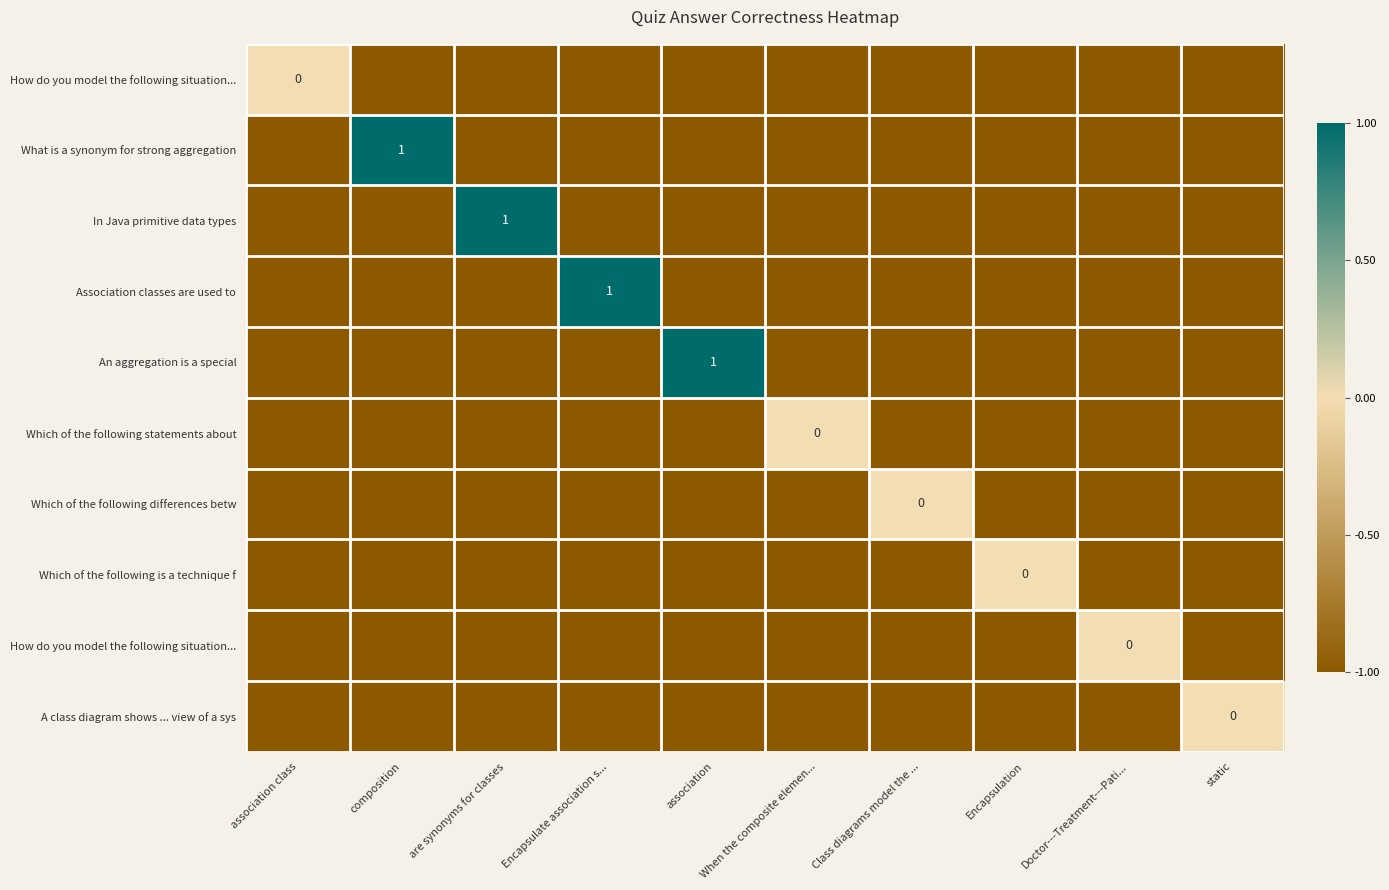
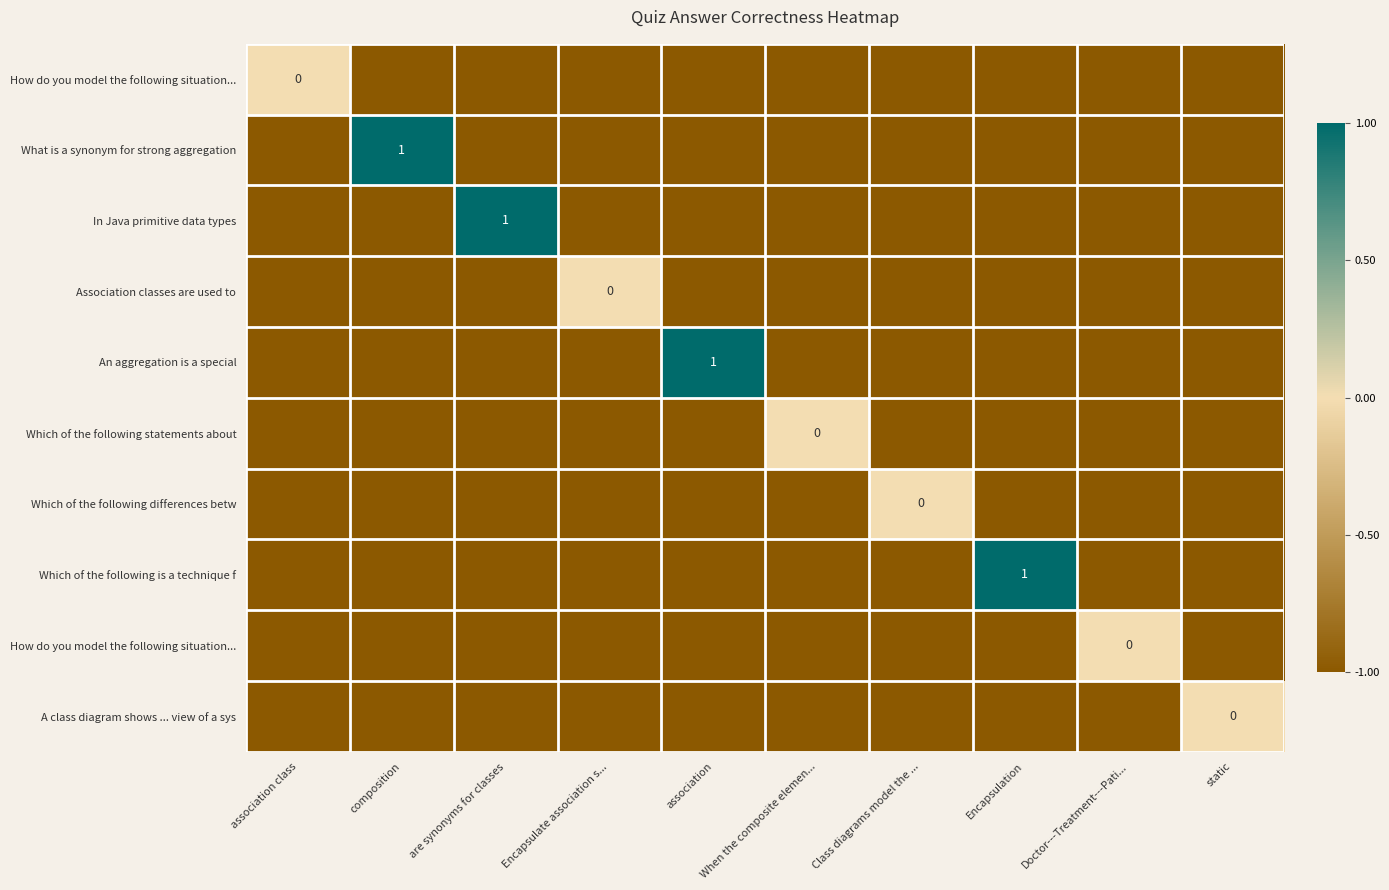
  {
    "What is a synonym for strong aggregation": {
      "composition": 1
    },
    "In Java primitive data types": {
      "are synonyms for classes": 1
    },
    "Association classes are used to": {
-     "Encapsulate association s...": 1
+     "Encapsulate association s...": 0
    },
    "An aggregation is a special": {
      "association": 1
    },
    "Which of the following statements about": {
      "When the composite elemen...": 0
    },
    "Which of the following differences betw": {
      "Class diagrams model the ...": 0
    },
    "Which of the following is a technique f": {
-     "Encapsulation": 0
+     "Encapsulation": 1
    },
    "A class diagram shows ... view of a sys": {
      "static": 0
    }
  }
